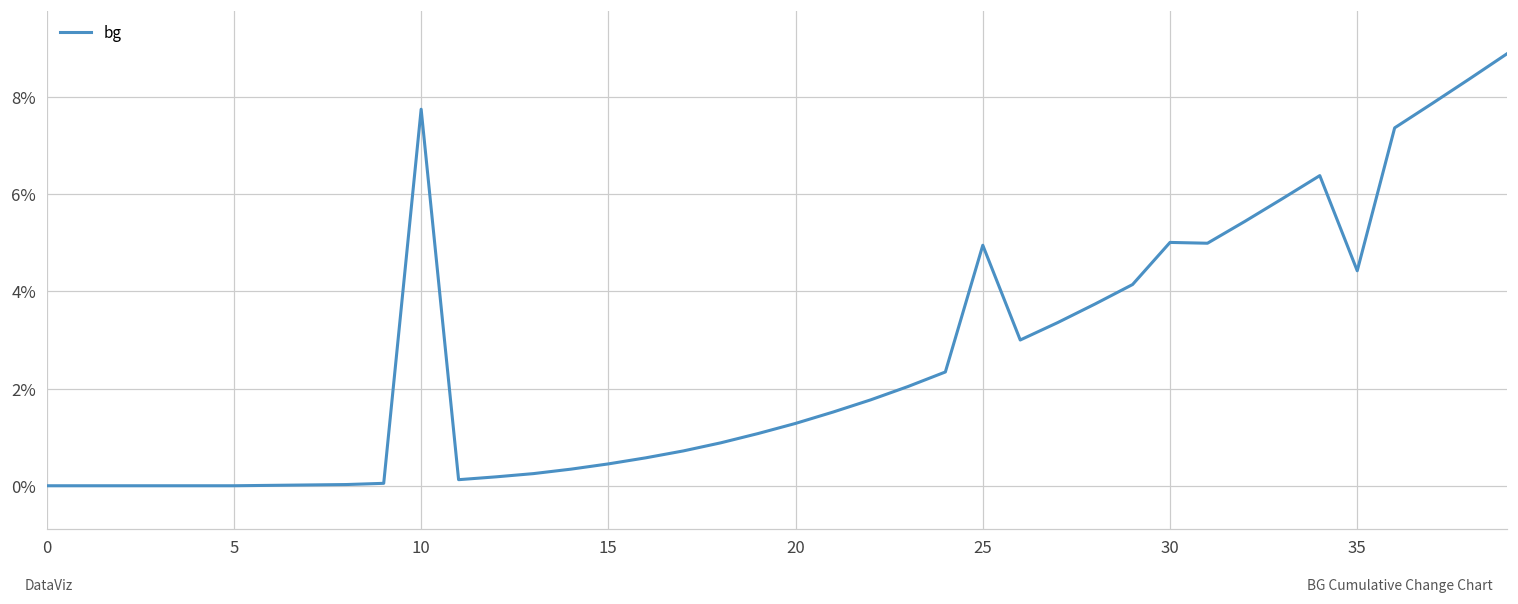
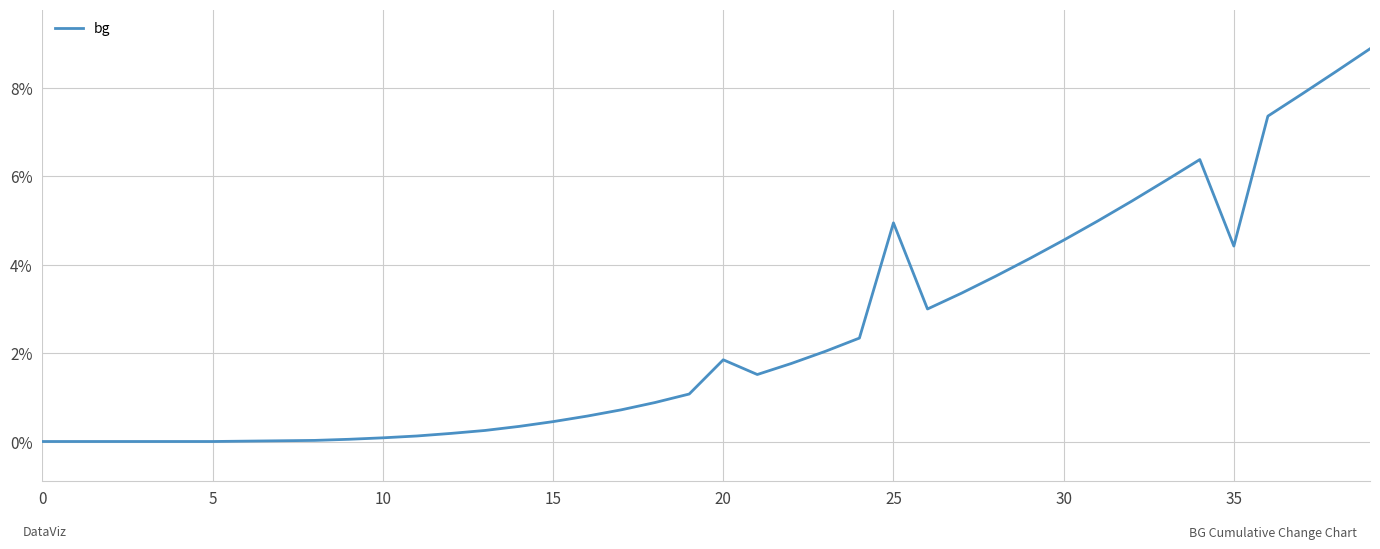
  {
    "0": "0.0%",
    "5": "0.0%",
-   "10": "7.8%",
+   "10": "0.1%",
    "15": "0.5%",
-   "20": "1.3%",
+   "20": "1.8%",
    "25": "4.9%",
-   "30": "5.0%",
+   "30": "4.6%",
    "35": "4.4%"
  }
